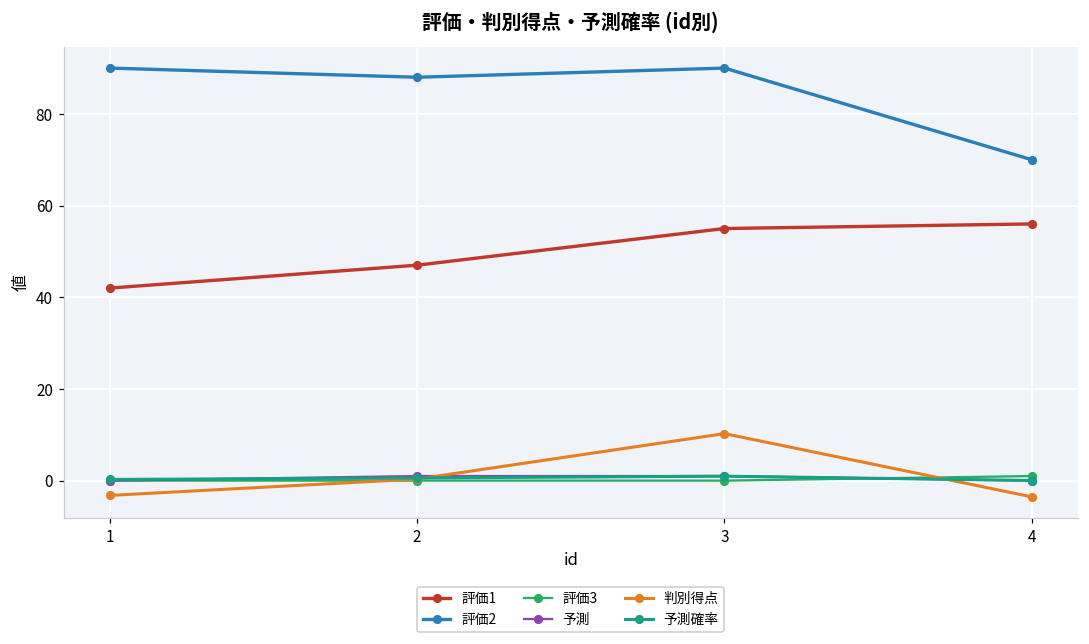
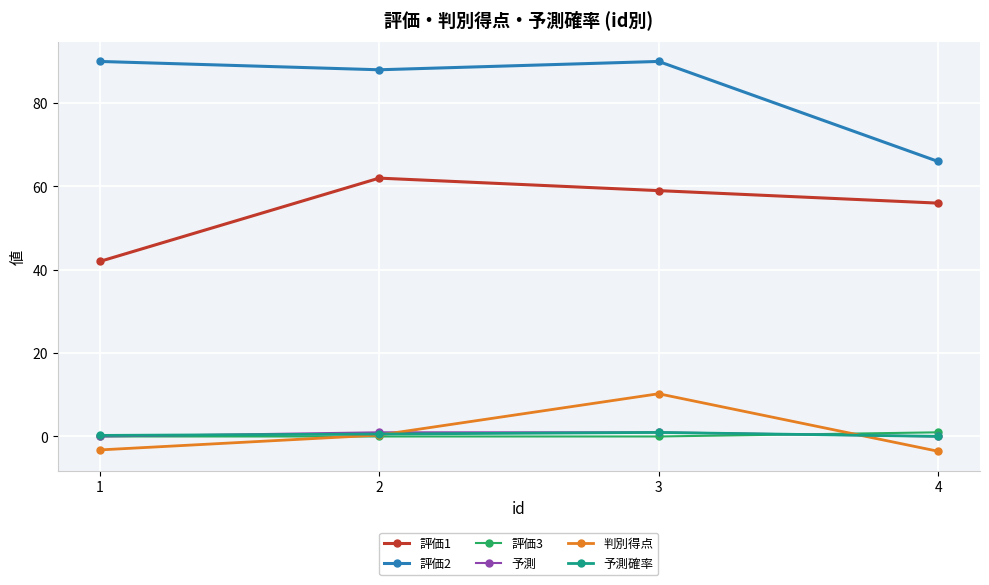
  {
    "評価1": {
      "1": 42,
-     "2": 47,
-     "3": 55,
+     "2": 62,
+     "3": 59,
      "4": 56
    },
    "評価2": {
      "1": 90,
      "2": 88,
      "3": 90,
-     "4": 70
+     "4": 66
    },
    "判別得点": {
      "1": -3,
      "3": 10,
      "4": -4
    }
  }
